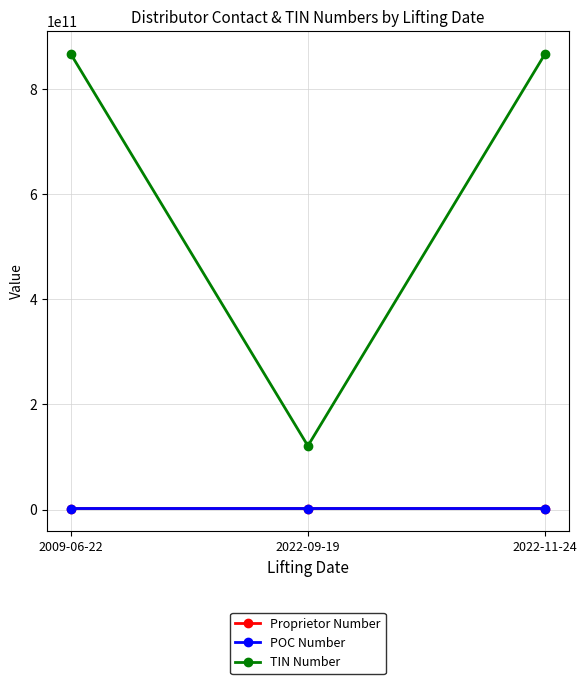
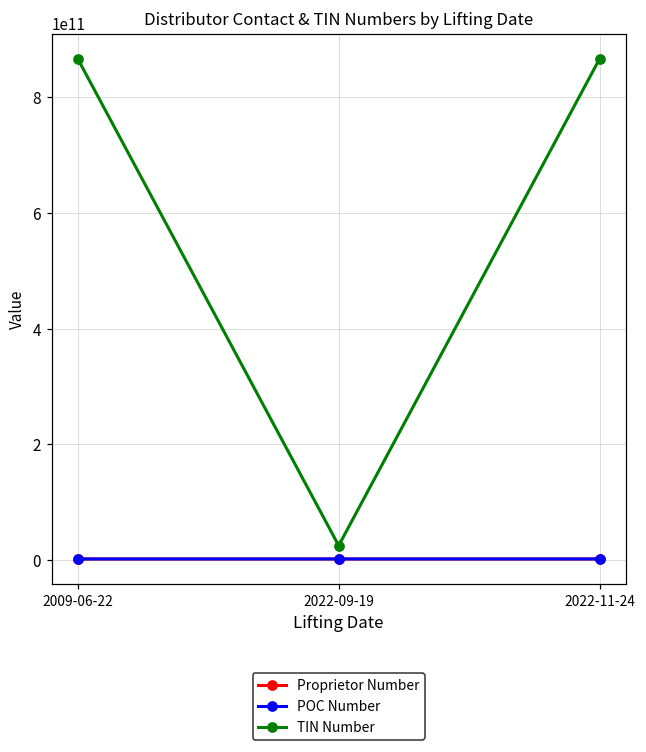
  {
    "POC Number": {
      "2009-06-22": 0,
      "2022-09-19": 0,
      "2022-11-24": 0
    },
    "TIN Number": {
      "2009-06-22": 870000000000,
-     "2022-09-19": 120000000000,
+     "2022-09-19": 20000000000,
      "2022-11-24": 870000000000
    }
  }
